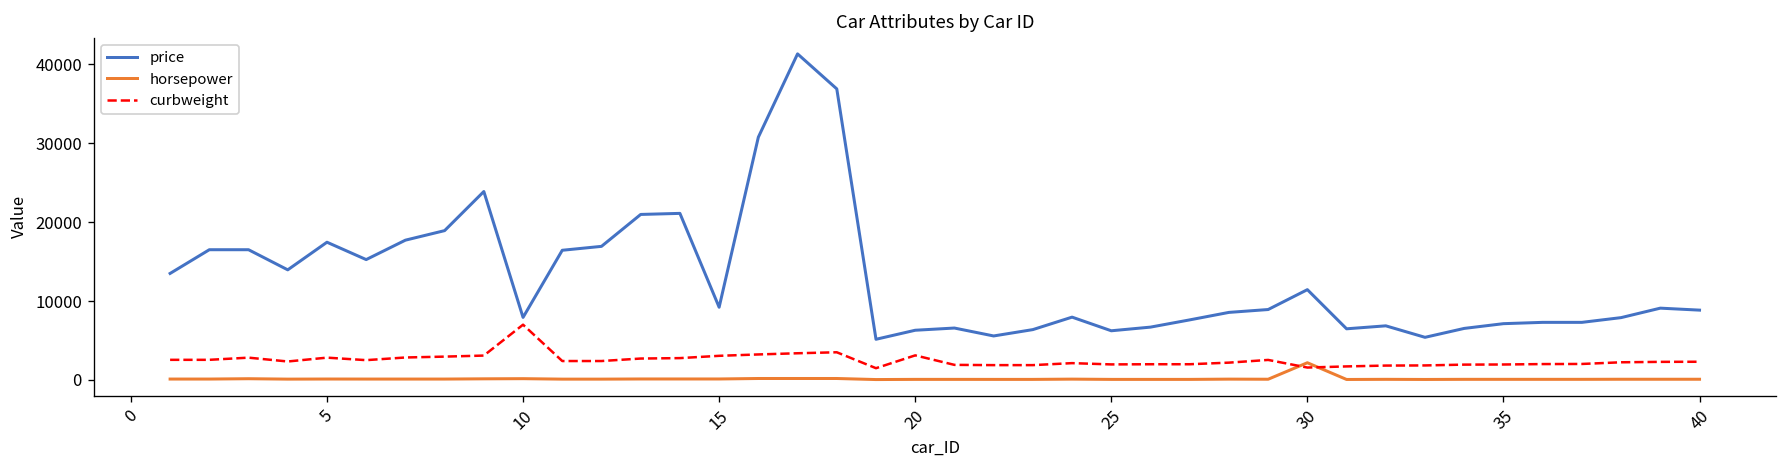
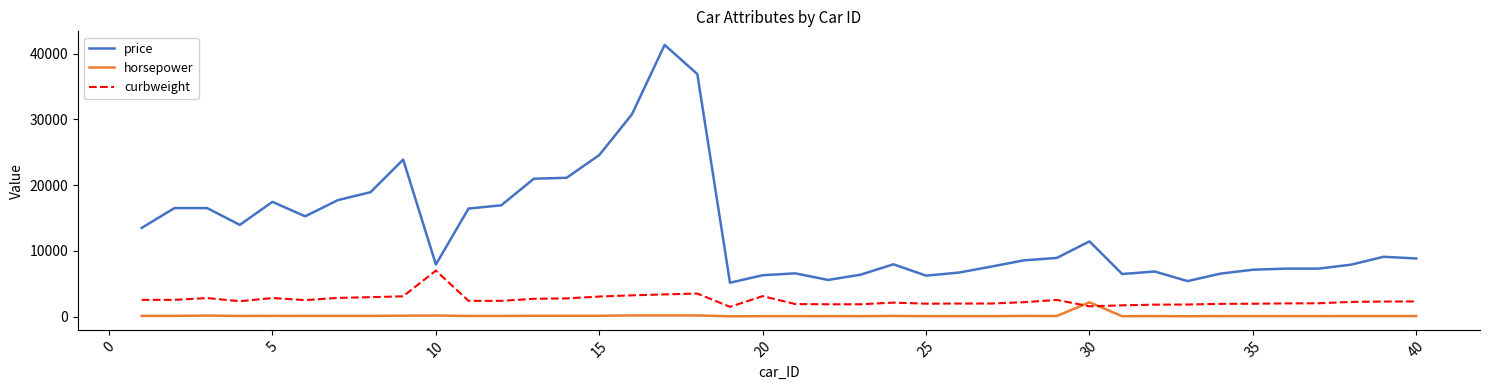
  {
    "price": {
      "5": 17000,
      "10": 8000,
-     "15": 9000,
+     "15": 25000,
      "20": 6000,
      "25": 6000,
      "30": 11000,
      "35": 7000,
      "40": 9000
    },
    "horsepower": {
      "5": 0,
      "10": 0,
      "15": 0,
      "20": 0,
      "25": 0,
      "30": 2000,
      "35": 0,
      "40": 0
    },
    "curbweight": {
      "5": 3000,
      "10": 7000,
      "15": 3000,
      "20": 3000,
      "25": 2000,
      "30": 2000,
      "35": 2000,
      "40": 2000
    }
  }
